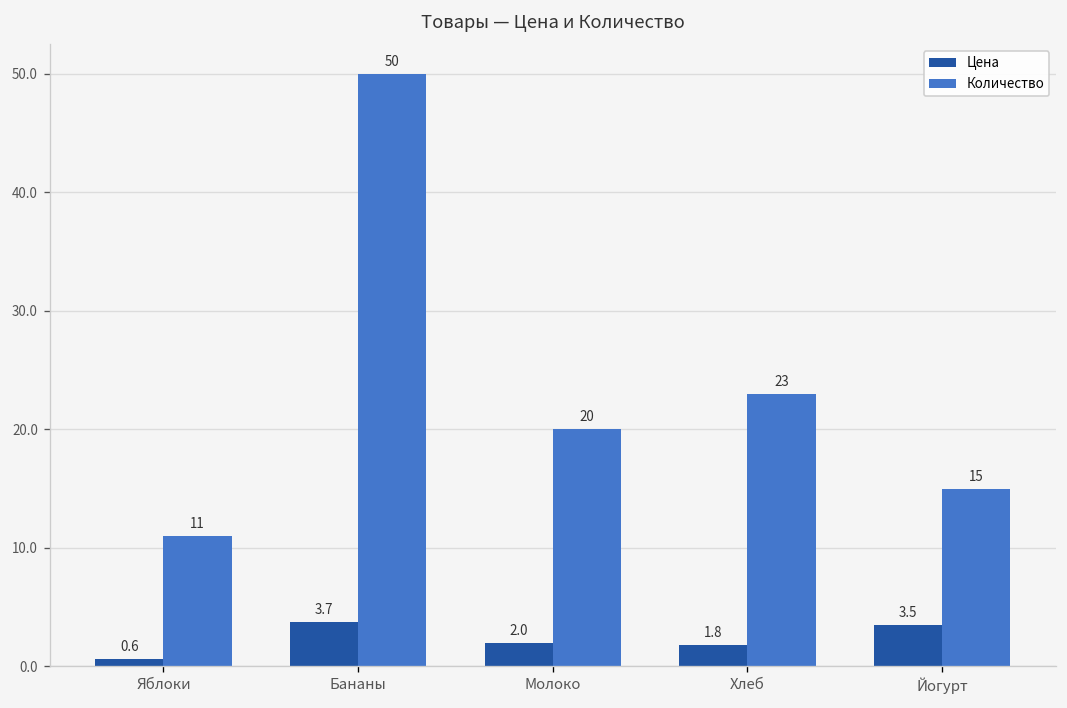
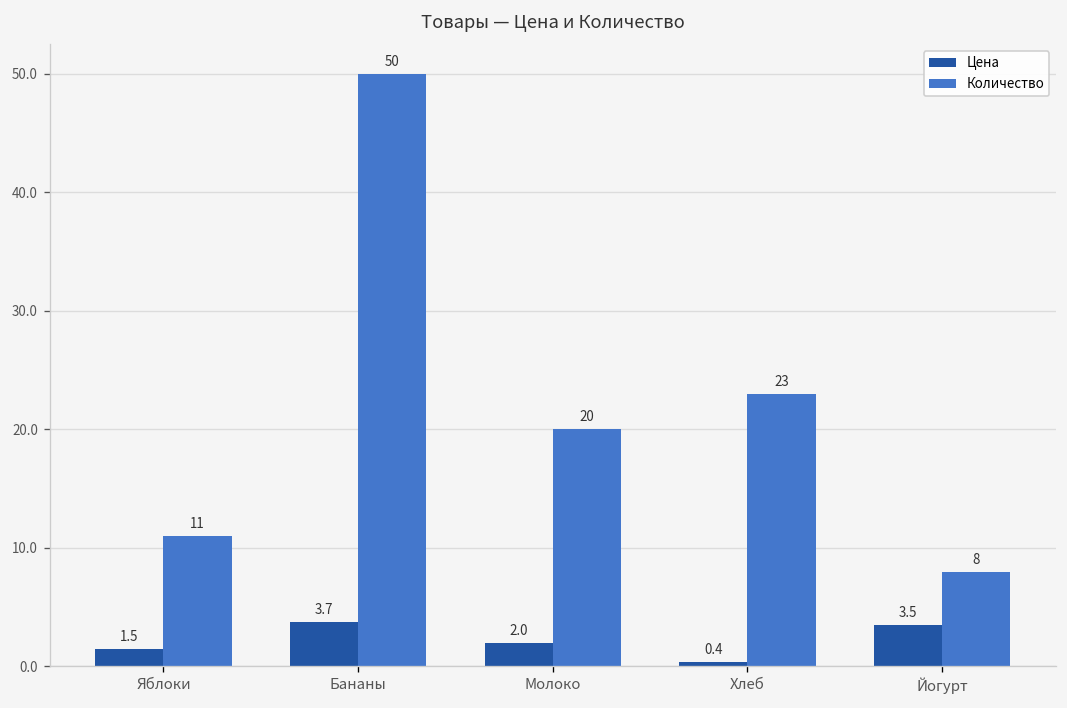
  {
    "Цена": {
-     "Яблоки": 0.6,
+     "Яблоки": 1.5,
      "Бананы": 3.7,
      "Молоко": 2.0,
-     "Хлеб": 1.8,
+     "Хлеб": 0.4,
      "Йогурт": 3.5
    },
    "Количество": {
      "Яблоки": 11,
      "Бананы": 50,
      "Молоко": 20,
      "Хлеб": 23,
-     "Йогурт": 15
+     "Йогурт": 8
    }
  }
